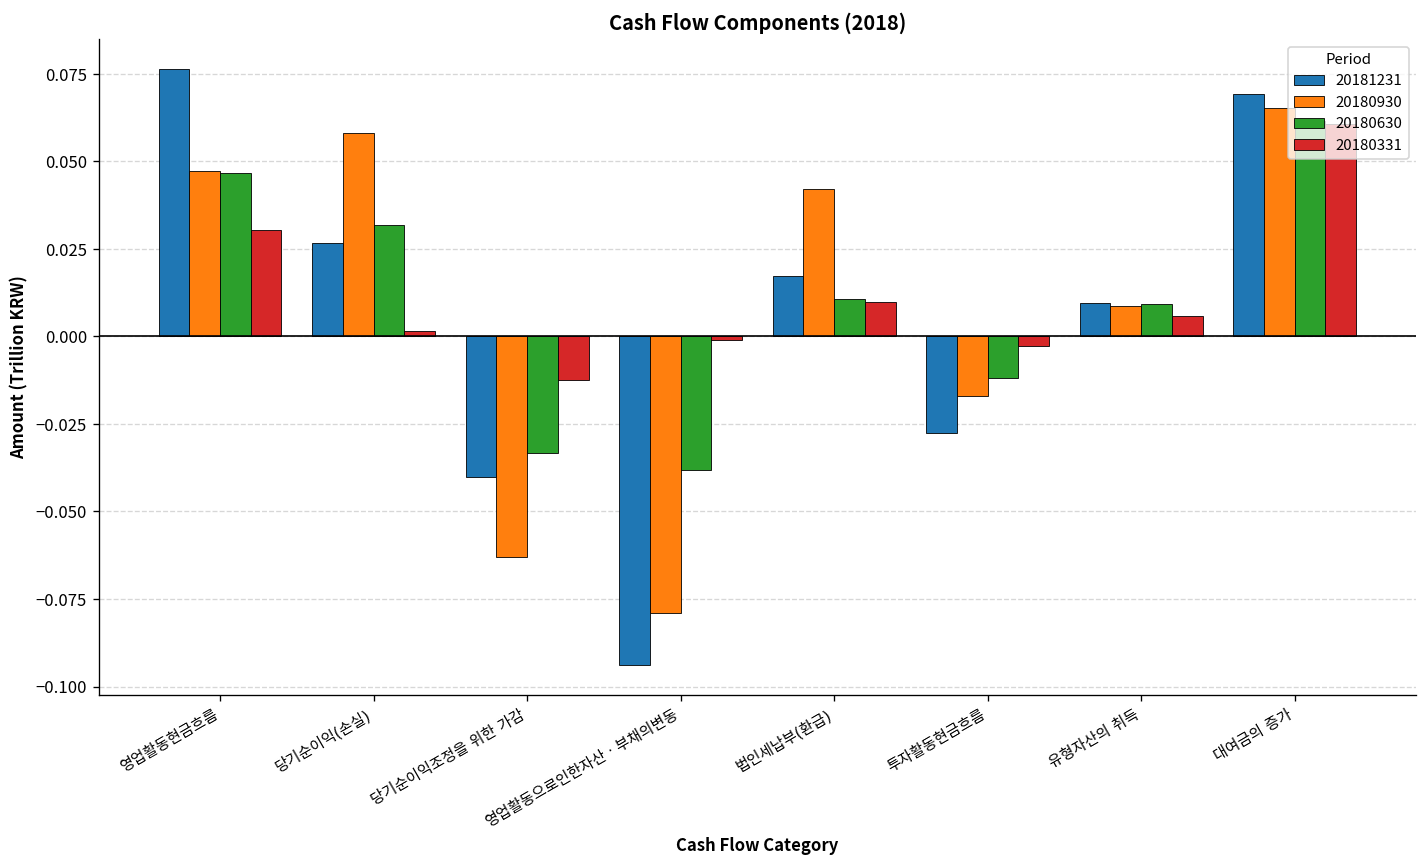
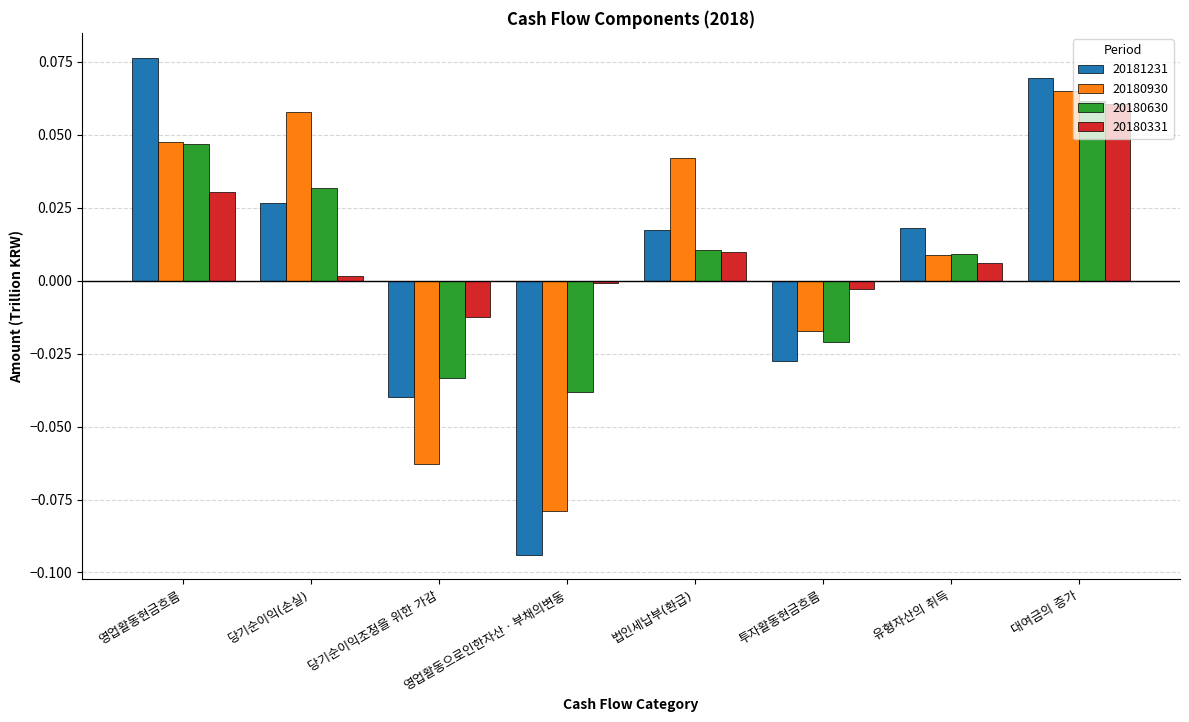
  {
    "20181231": {
      "영업활동현금흐름": 0.076,
      "당기순이익(손실)": 0.027,
      "당기순이익조정을 위한 가감": -0.040,
      "영업활동으로인한자산ㆍ부채의변동": -0.094,
      "법인세납부(환급)": 0.017,
      "투자활동현금흐름": -0.027,
-     "유형자산의 취득": 0.010,
+     "유형자산의 취득": 0.018,
      "대여금의 증가": 0.069
    },
    "20180930": {
      "영업활동현금흐름": 0.047,
      "당기순이익(손실)": 0.058,
      "당기순이익조정을 위한 가감": -0.063,
      "영업활동으로인한자산ㆍ부채의변동": -0.079,
      "법인세납부(환급)": 0.042,
      "투자활동현금흐름": -0.017,
      "유형자산의 취득": 0.009,
      "대여금의 증가": 0.065
    },
    "20180630": {
      "영업활동현금흐름": 0.047,
      "당기순이익(손실)": 0.032,
      "당기순이익조정을 위한 가감": -0.033,
      "영업활동으로인한자산ㆍ부채의변동": -0.038,
      "법인세납부(환급)": 0.011,
-     "투자활동현금흐름": -0.012,
+     "투자활동현금흐름": -0.021,
      "유형자산의 취득": 0.009
    },
    "20180331": {
      "영업활동현금흐름": 0.030,
      "당기순이익(손실)": 0.001,
      "당기순이익조정을 위한 가감": -0.012,
      "영업활동으로인한자산ㆍ부채의변동": -0.001,
      "법인세납부(환급)": 0.010,
      "투자활동현금흐름": -0.003,
      "유형자산의 취득": 0.006
    }
  }
